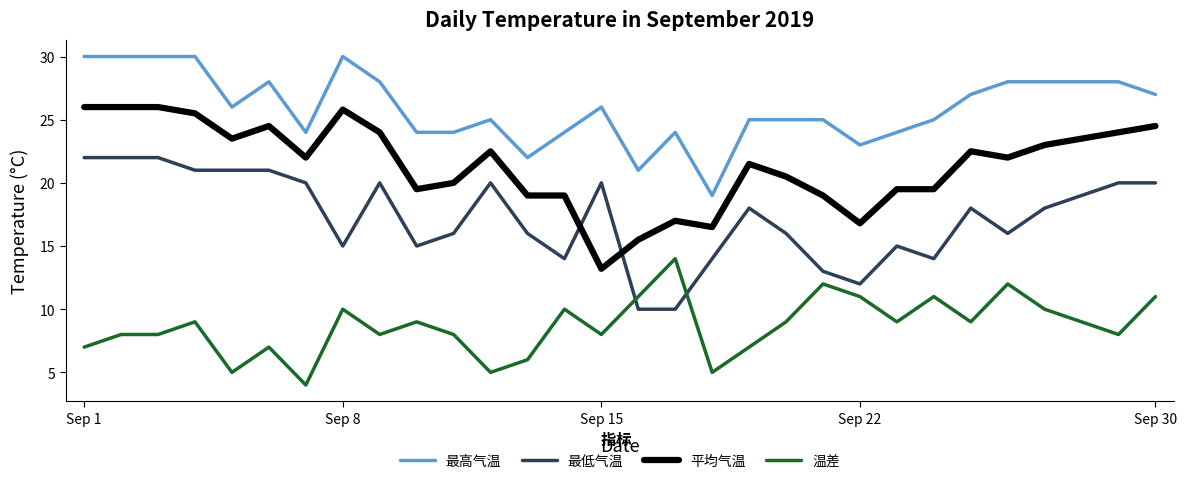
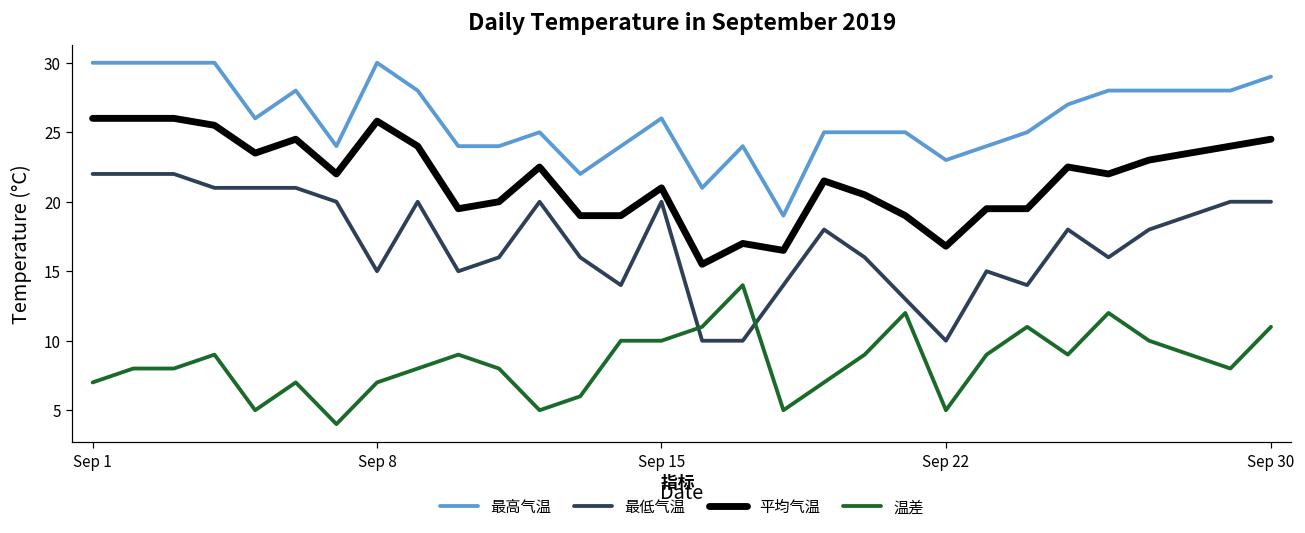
  {
    "最高气温": {
      "Sep 1": 30,
      "Sep 8": 30,
      "Sep 15": 26,
      "Sep 22": 23,
-     "Sep 30": 27
+     "Sep 30": 29
    },
    "最低气温": {
      "Sep 1": 22,
      "Sep 8": 15,
      "Sep 15": 20,
-     "Sep 22": 12,
+     "Sep 22": 10,
      "Sep 30": 20
    },
    "平均气温": {
      "Sep 1": 26.0,
      "Sep 8": 25.8,
-     "Sep 15": 13.2,
+     "Sep 15": 21.0,
      "Sep 22": 16.8,
      "Sep 30": 24.5
    },
    "温差": {
      "Sep 1": 7,
-     "Sep 8": 10,
-     "Sep 15": 8,
-     "Sep 22": 11,
+     "Sep 8": 7,
+     "Sep 15": 10,
+     "Sep 22": 5,
      "Sep 30": 11
    }
  }
